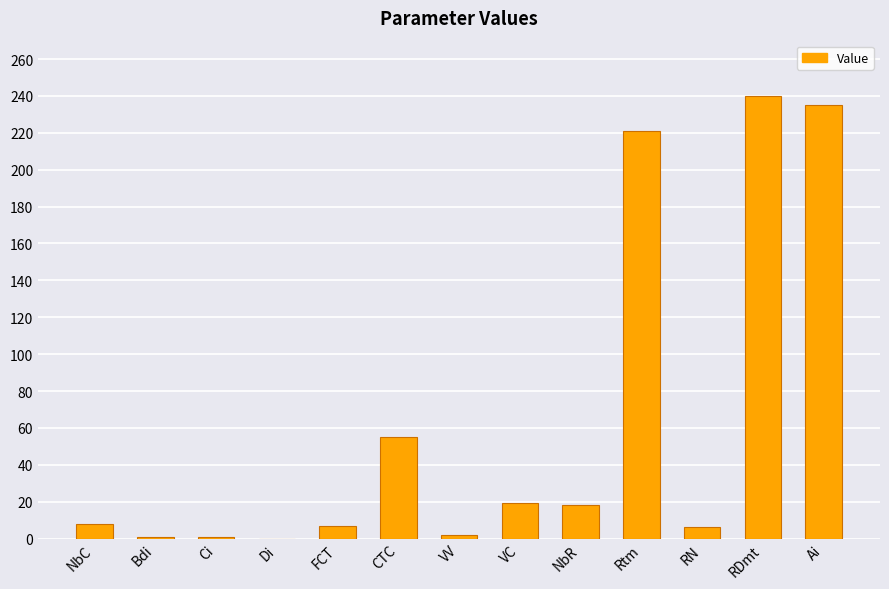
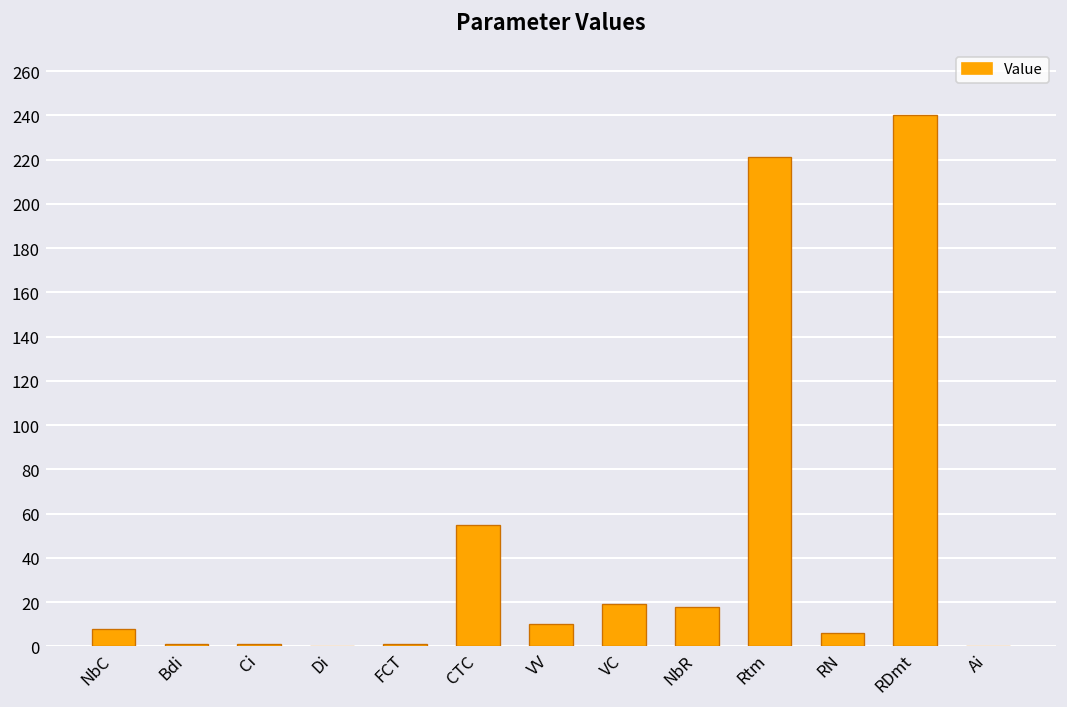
  {
    "NbC": 8,
    "Di": 0,
-   "FCT": 7,
+   "FCT": 1,
    "CTC": 55,
-   "VV": 2,
+   "VV": 10,
    "VC": 19,
    "NbR": 18,
    "Rtm": 221,
    "RN": 6,
    "RDmt": 240,
-   "Ai": 235
+   "Ai": 0
  }
